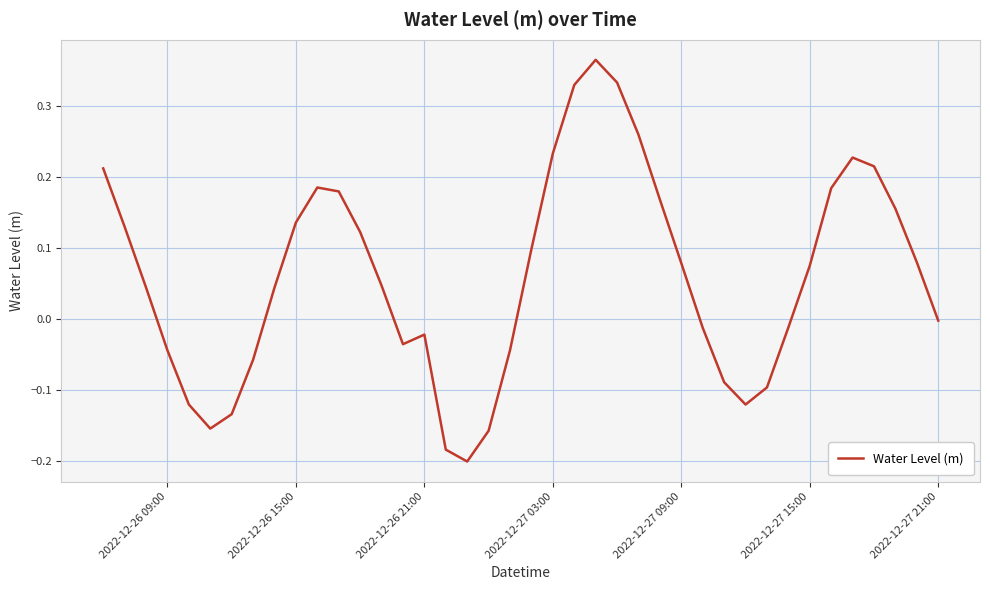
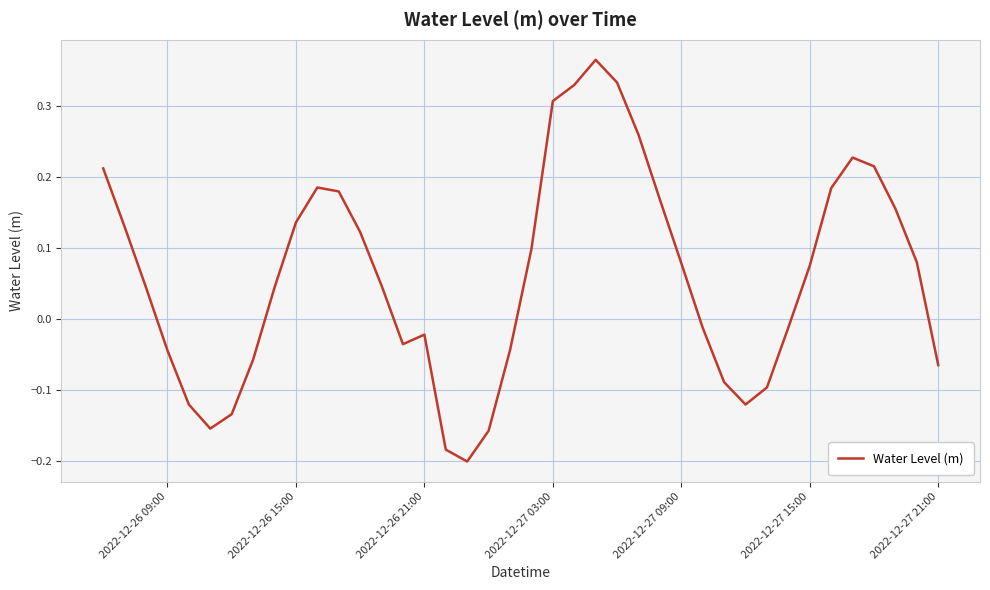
  {
    "2022-12-26 09:00": -0.04,
    "2022-12-26 15:00": 0.14,
    "2022-12-26 21:00": -0.02,
-   "2022-12-27 03:00": 0.23,
+   "2022-12-27 03:00": 0.31,
    "2022-12-27 09:00": 0.08,
    "2022-12-27 15:00": 0.08,
-   "2022-12-27 21:00": 0.00
+   "2022-12-27 21:00": -0.06
  }
